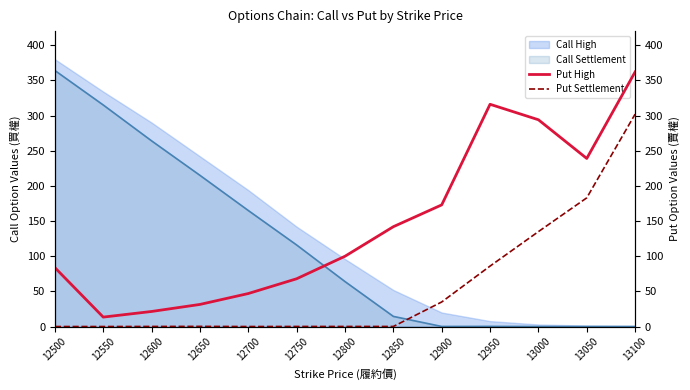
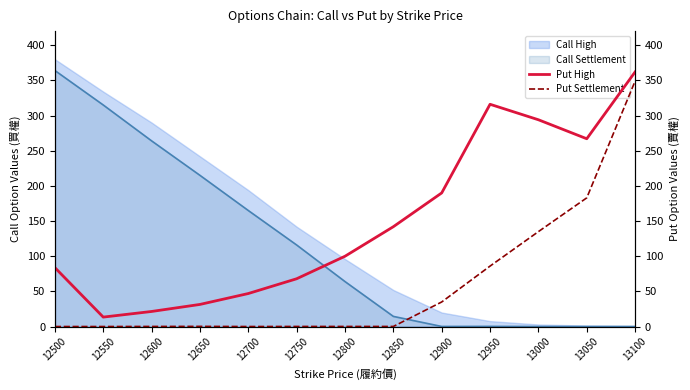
  {
    "Put High": {
      "12500": 80,
      "12550": 10,
      "12600": 20,
      "12650": 30,
      "12700": 50,
      "12750": 70,
      "12800": 100,
      "12850": 140,
-     "12900": 170,
+     "12900": 190,
      "12950": 320,
      "13000": 290,
-     "13050": 240,
+     "13050": 270,
      "13100": 360
    },
    "Put Settlement": {
      "12500": 0,
      "12550": 0,
      "12600": 0,
      "12650": 0,
      "12700": 0,
      "12750": 0,
      "12800": 0,
      "12850": 0,
      "12900": 40,
      "12950": 90,
      "13000": 140,
      "13050": 180,
-     "13100": 300
+     "13100": 350
    }
  }
